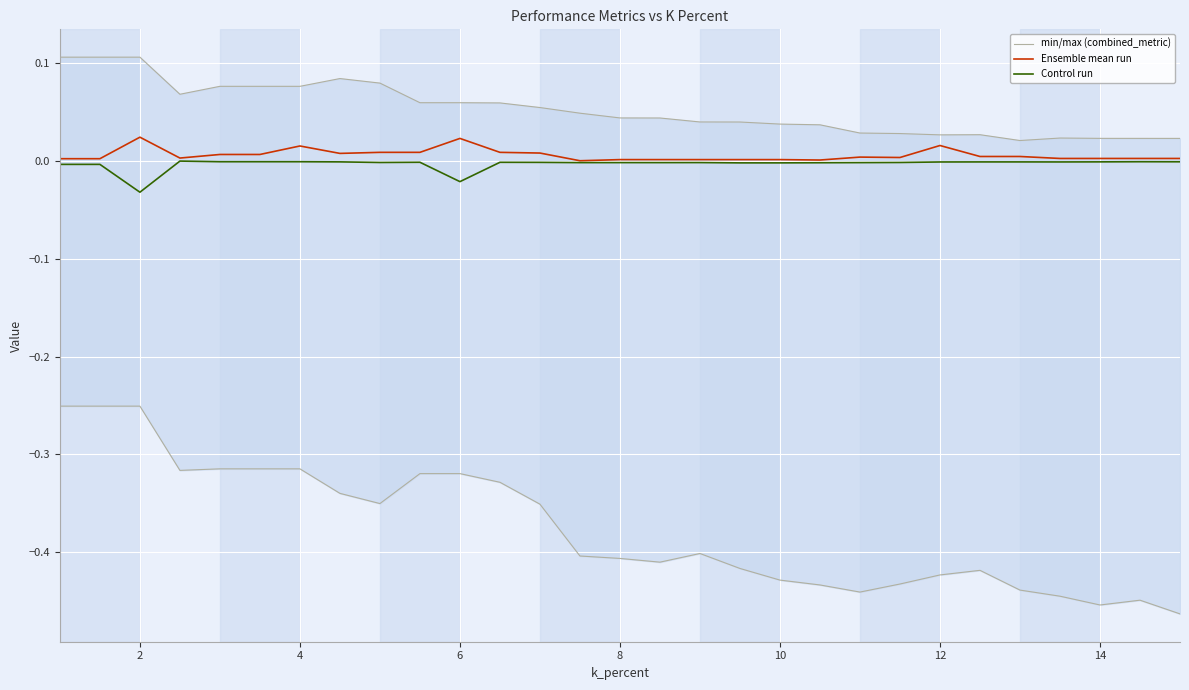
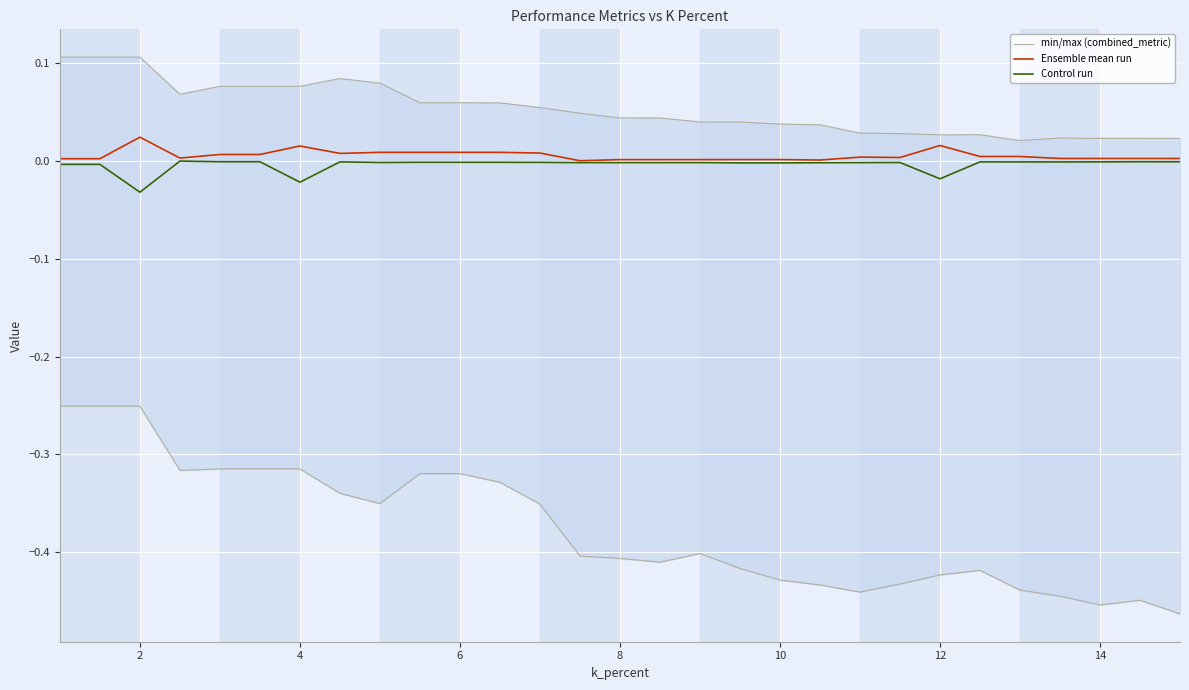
  {
    "Ensemble mean run": {
      "2": 0.02,
      "4": 0.02,
-     "6": 0.02,
+     "6": 0.01,
      "8": 0.00,
      "10": 0.00,
      "12": 0.02,
      "14": 0.00
    },
    "Control run": {
      "2": -0.03,
-     "4": 0.00,
-     "6": -0.02,
+     "4": -0.02,
+     "6": 0.00,
      "8": 0.00,
      "10": 0.00,
-     "12": 0.00,
+     "12": -0.02,
      "14": 0.00
    }
  }
